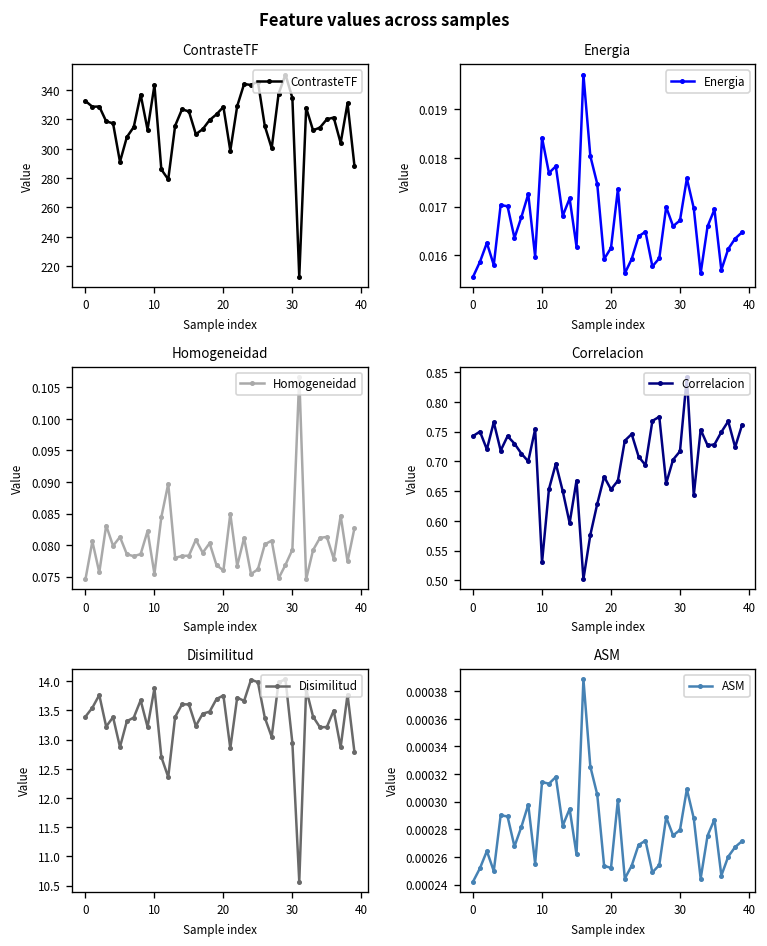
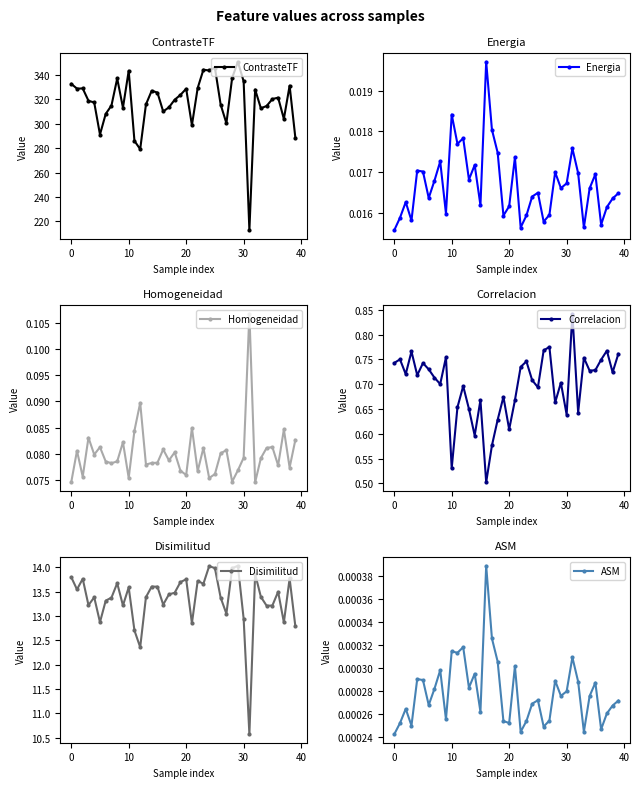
  {
    "ContrasteTF": {
      "0": 333,
      "10": 343,
      "20": 329,
      "30": 335
    },
    "Energia": {
      "0": 0.0156,
      "10": 0.0184,
      "20": 0.0162,
      "30": 0.0167
    },
    "Homogeneidad": {
      "0": 0.075,
      "10": 0.075,
      "20": 0.076,
      "30": 0.079
    },
    "Correlacion": {
      "0": 0.74,
      "10": 0.53,
-     "20": 0.65,
-     "30": 0.72
+     "20": 0.61,
+     "30": 0.64
    },
    "Disimilitud": {
-     "0": 13.4,
-     "10": 13.9,
+     "0": 13.8,
+     "10": 13.6,
      "20": 13.8,
      "30": 12.9
    },
    "ASM": {
      "0": 0.000242,
      "10": 0.000314,
      "20": 0.000252,
      "30": 0.000279
    }
  }
